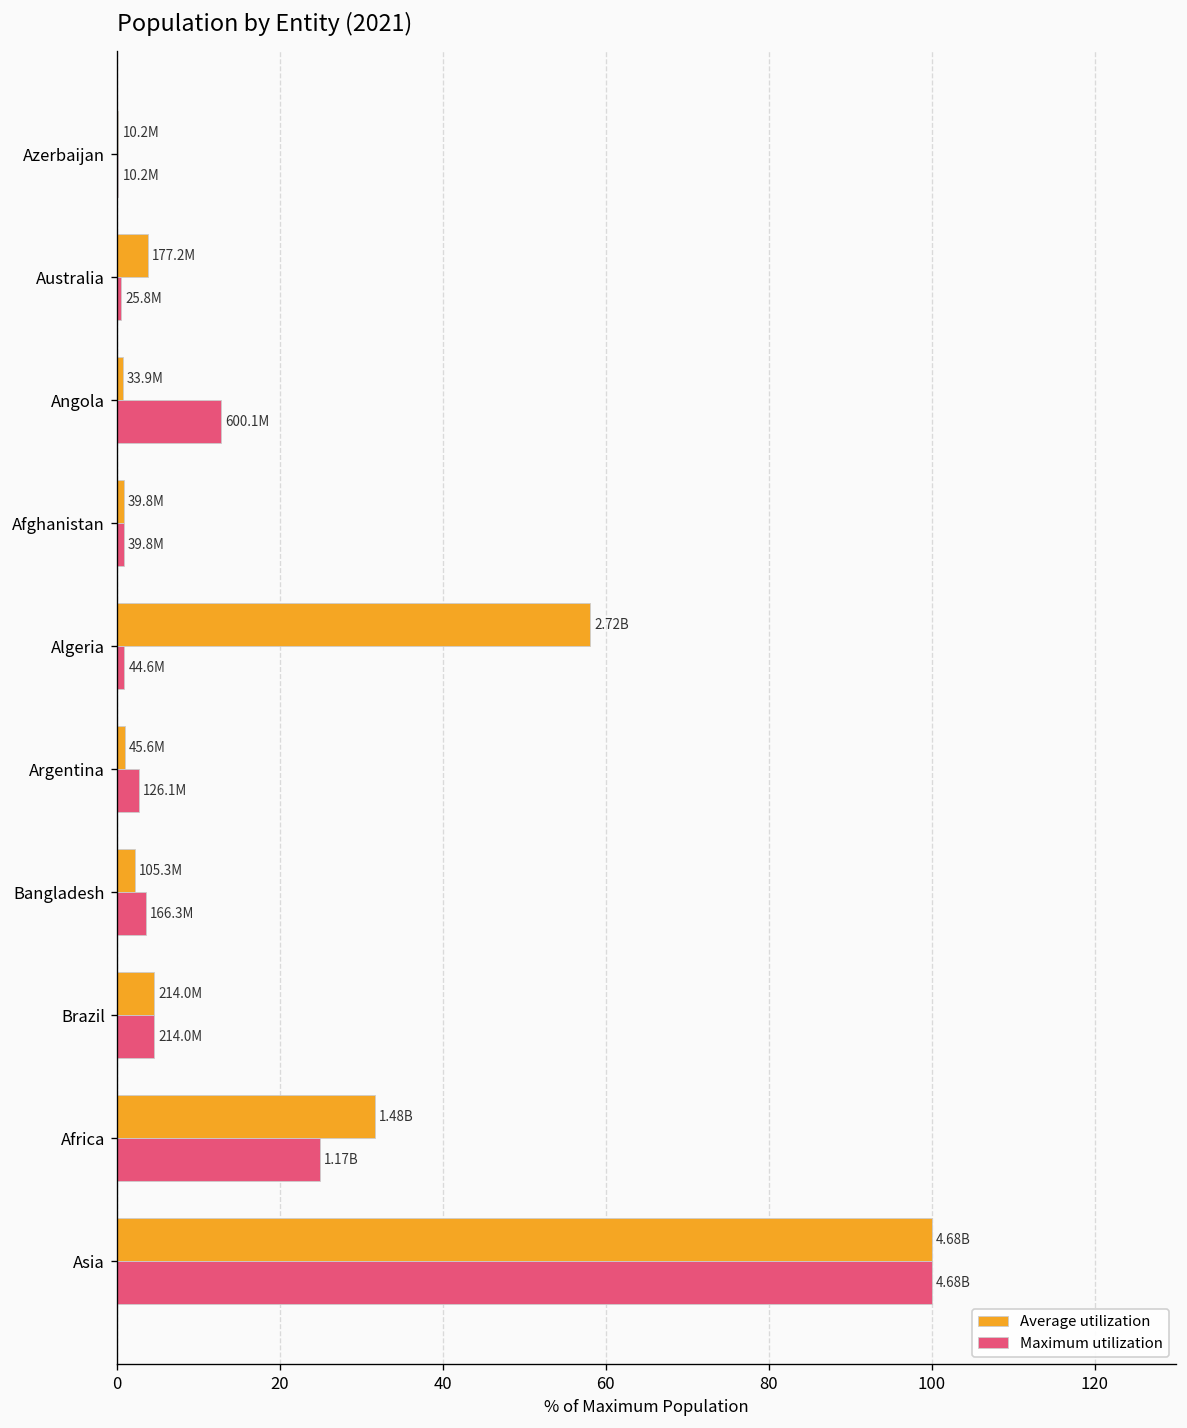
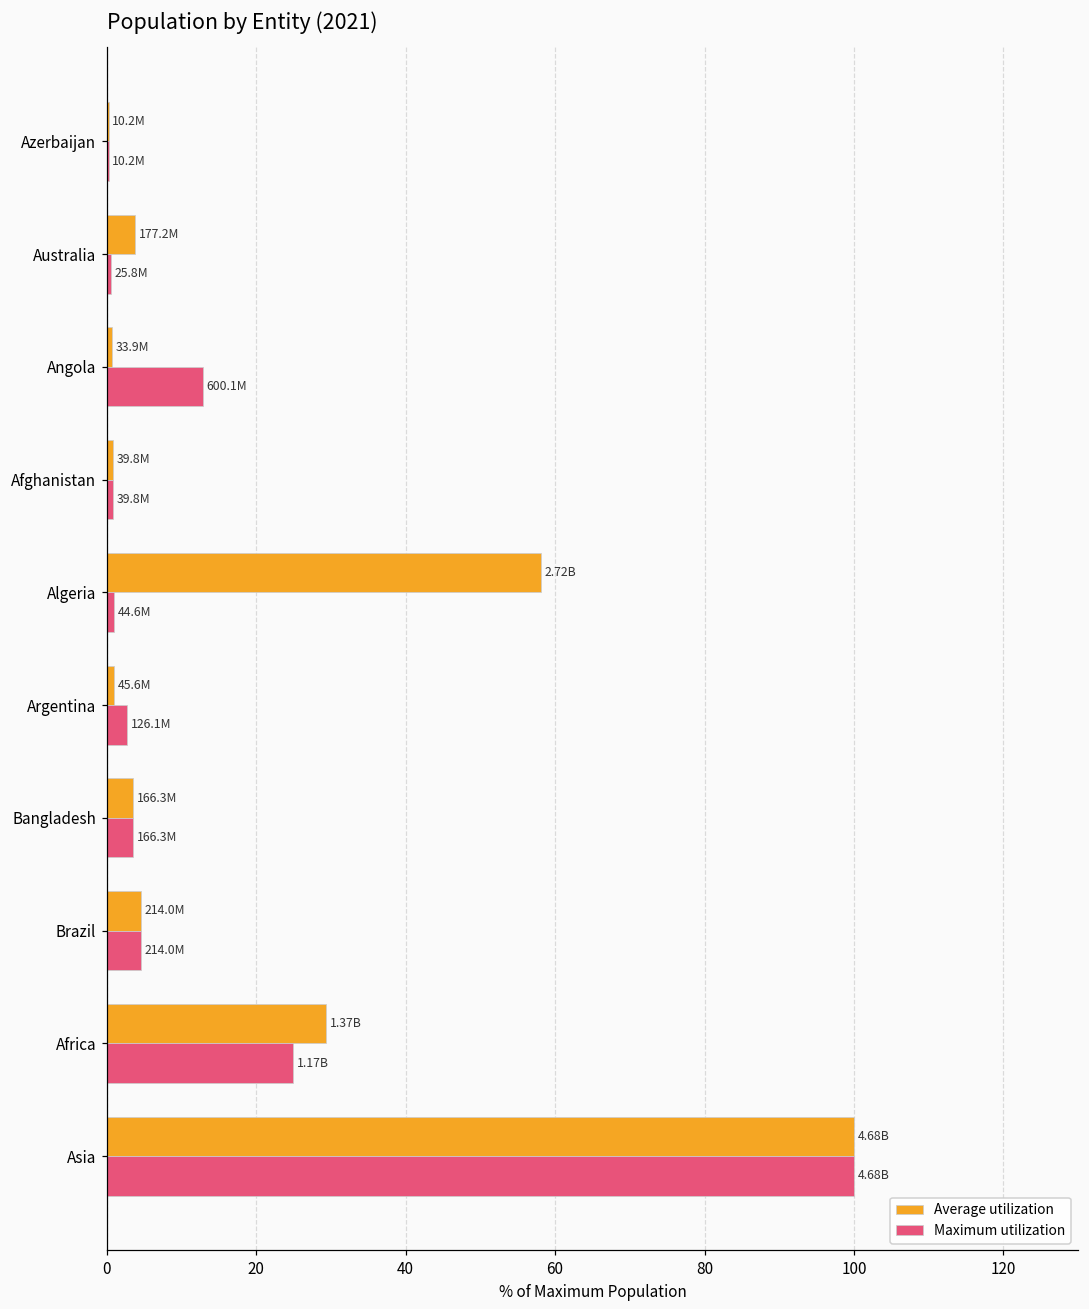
  {
    "Average utilization": {
-     "Bangladesh": "105.3M",
-     "Africa": "1.48B"
+     "Bangladesh": "166.3M",
+     "Africa": "1.37B"
    }
  }
